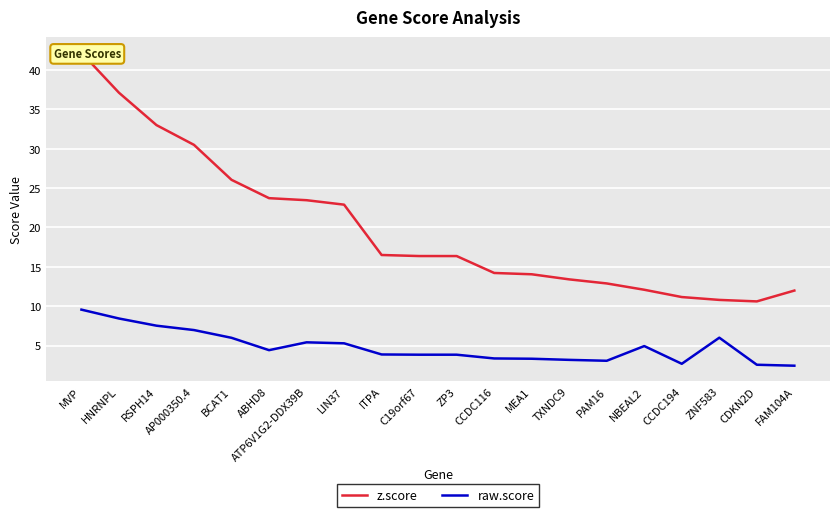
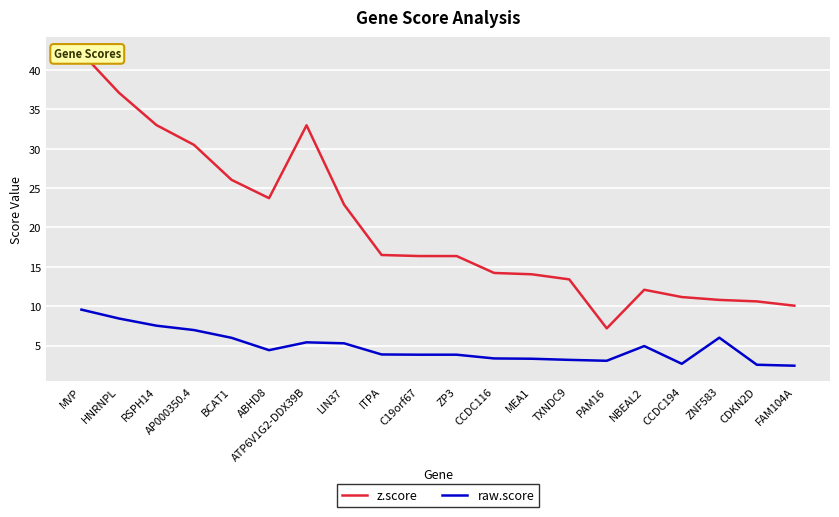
  {
    "z.score": {
      "HNRNPL": 37,
      "RSPH14": 33,
      "AP000350.4": 30,
      "BCAT1": 26,
      "ABHD8": 24,
-     "ATP6V1G2-DDX39B": 23,
+     "ATP6V1G2-DDX39B": 33,
      "LIN37": 23,
      "ITPA": 17,
      "C19orf67": 16,
      "ZP3": 16,
      "CCDC116": 14,
      "MEA1": 14,
      "TXNDC9": 13,
-     "PAM16": 13,
+     "PAM16": 7,
      "NBEAL2": 12,
      "CCDC194": 11,
      "ZNF583": 11,
      "CDKN2D": 11,
-     "FAM104A": 12
+     "FAM104A": 10
    },
    "raw.score": {
      "MVP": 10,
      "HNRNPL": 8,
      "RSPH14": 8,
      "AP000350.4": 7,
      "BCAT1": 6,
      "ABHD8": 4,
      "ATP6V1G2-DDX39B": 5,
      "LIN37": 5,
      "ITPA": 4,
      "C19orf67": 4,
      "ZP3": 4,
      "CCDC116": 3,
      "MEA1": 3,
      "TXNDC9": 3,
      "PAM16": 3,
      "NBEAL2": 5,
      "CCDC194": 3,
      "ZNF583": 6,
      "CDKN2D": 3,
      "FAM104A": 2
    }
  }
